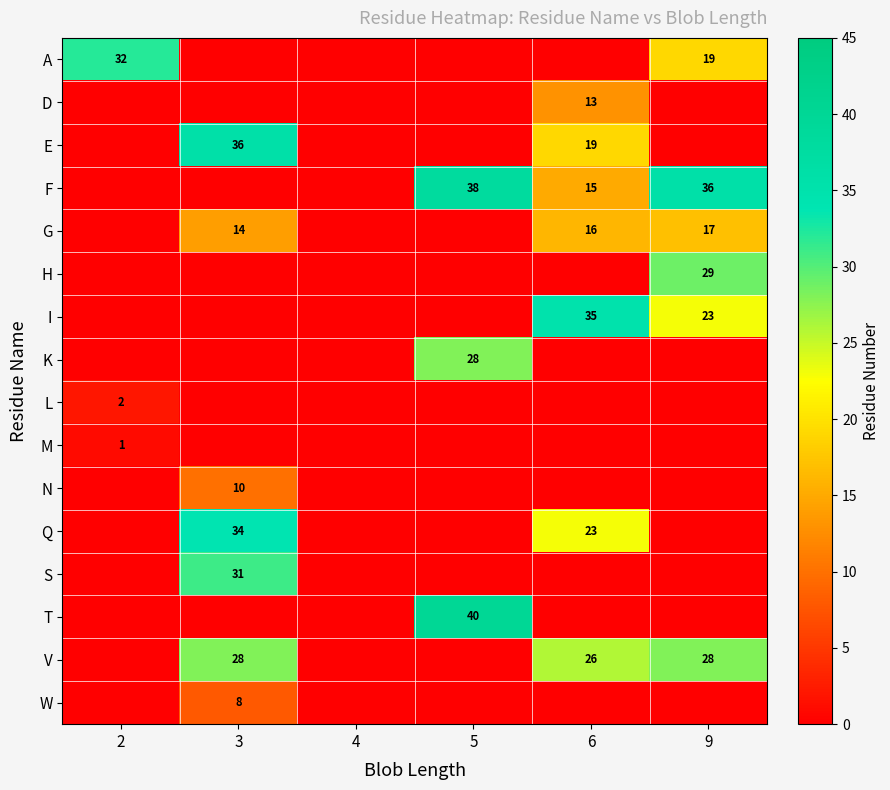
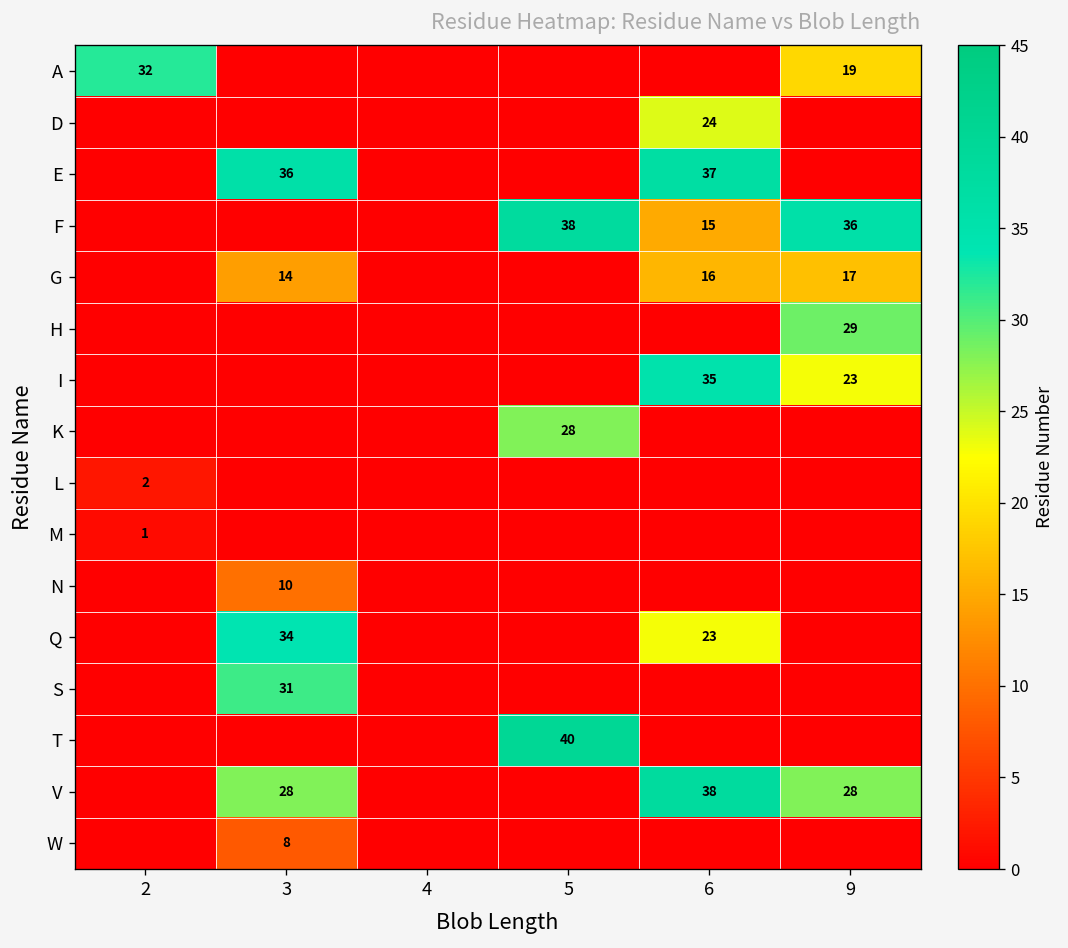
  {
    "A": {
      "2": 32,
      "9": 19
    },
    "D": {
-     "6": 13
+     "6": 24
    },
    "E": {
      "3": 36,
-     "6": 19
+     "6": 37
    },
    "F": {
      "5": 38,
      "6": 15,
      "9": 36
    },
    "G": {
      "3": 14,
      "6": 16,
      "9": 17
    },
    "H": {
      "9": 29
    },
    "I": {
      "6": 35,
      "9": 23
    },
    "K": {
      "5": 28
    },
    "L": {
      "2": 2
    },
    "M": {
      "2": 1
    },
    "N": {
      "3": 10
    },
    "Q": {
      "3": 34,
      "6": 23
    },
    "S": {
      "3": 31
    },
    "T": {
      "5": 40
    },
    "V": {
      "3": 28,
-     "6": 26,
+     "6": 38,
      "9": 28
    },
    "W": {
      "3": 8
    }
  }
